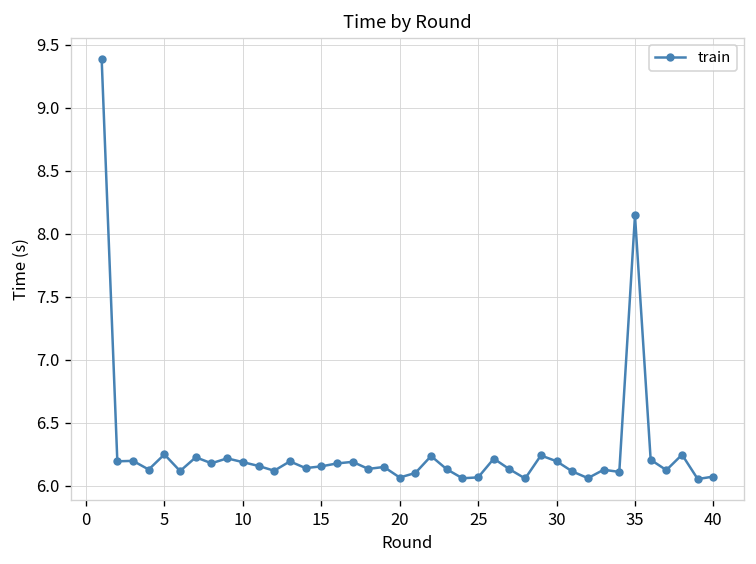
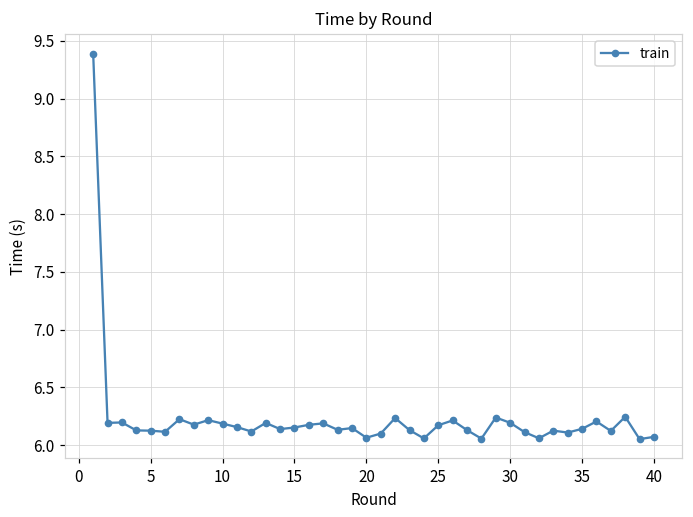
  {
-   "5": 6.25,
+   "5": 6.13,
    "10": 6.19,
    "15": 6.15,
    "20": 6.07,
-   "25": 6.07,
+   "25": 6.17,
    "30": 6.19,
-   "35": 8.14,
+   "35": 6.14,
    "40": 6.07
  }
